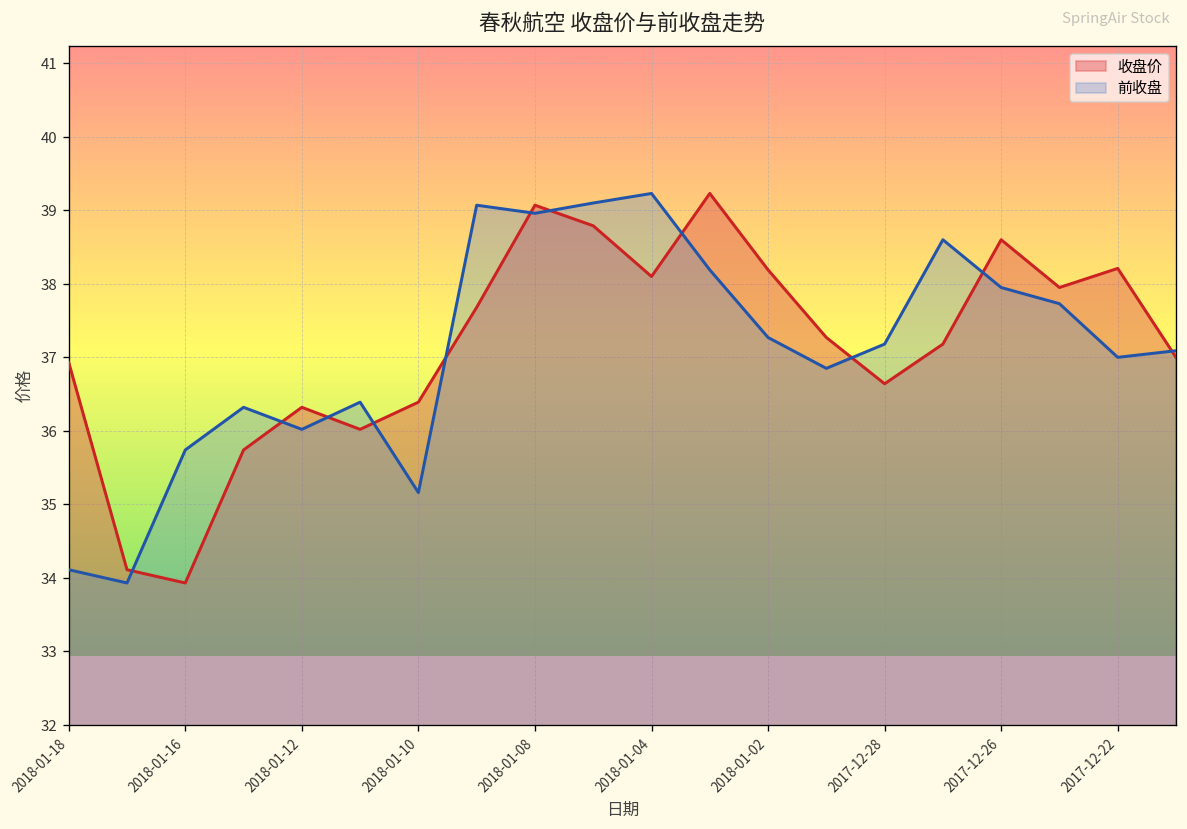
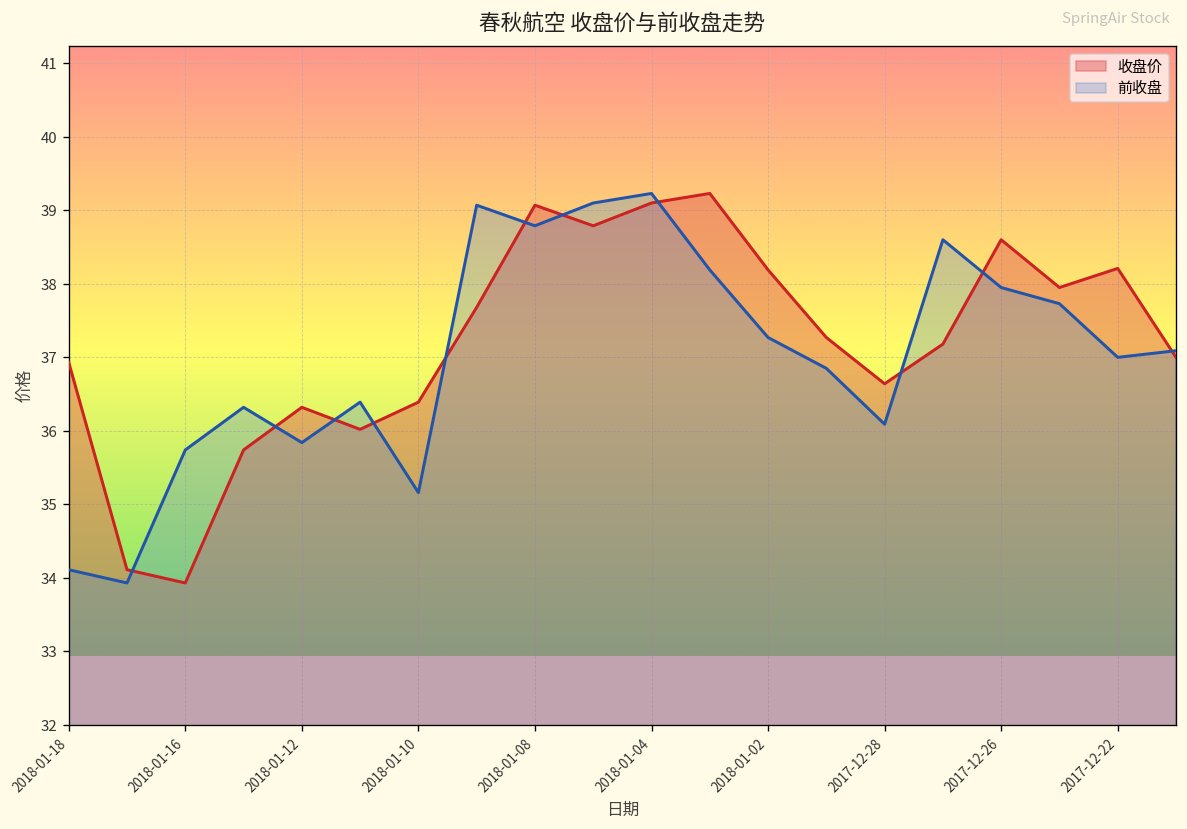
  {
    "收盘价": {
      "2018-01-18": 36.9,
      "2018-01-16": 33.9,
      "2018-01-12": 36.3,
      "2018-01-10": 36.4,
      "2018-01-08": 39.1,
-     "2018-01-04": 38.1,
+     "2018-01-04": 39.1,
      "2018-01-02": 38.2,
      "2017-12-28": 36.6,
      "2017-12-26": 38.6,
      "2017-12-22": 38.2
    },
    "前收盘": {
      "2018-01-18": 34.1,
      "2018-01-16": 35.7,
-     "2018-01-12": 36.0,
+     "2018-01-12": 35.8,
      "2018-01-10": 35.2,
-     "2018-01-08": 39.0,
+     "2018-01-08": 38.8,
      "2018-01-04": 39.2,
      "2018-01-02": 37.3,
-     "2017-12-28": 37.2,
+     "2017-12-28": 36.1,
      "2017-12-26": 38.0,
      "2017-12-22": 37.0
    }
  }
